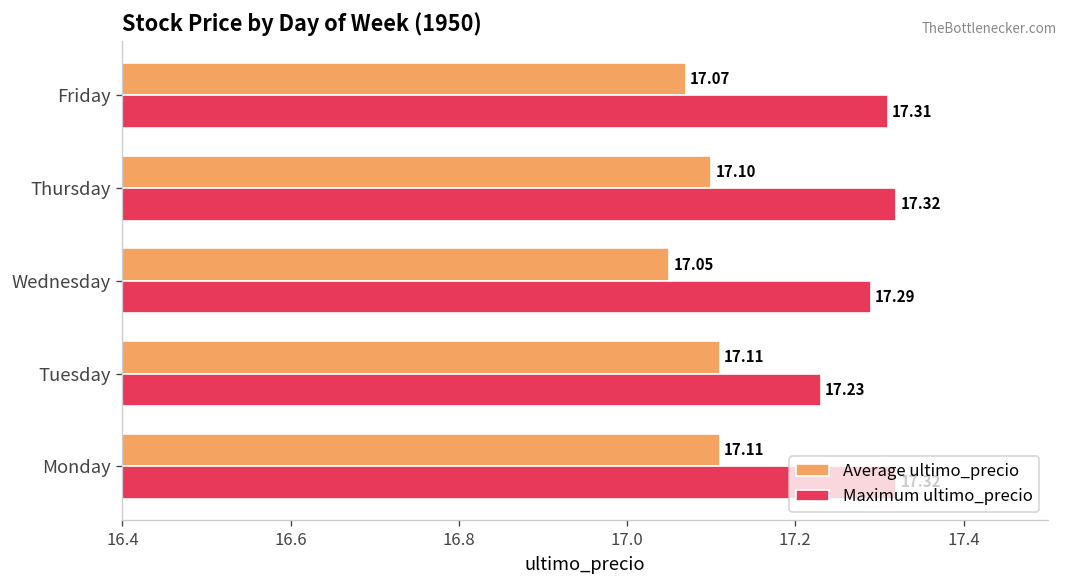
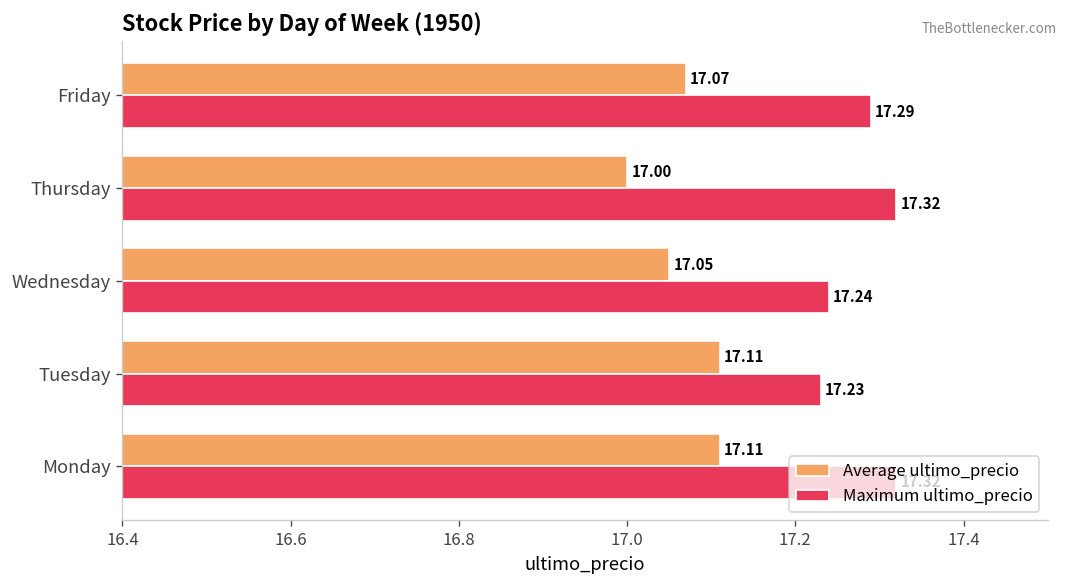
  {
    "Average ultimo_precio": {
      "Friday": 17.07,
-     "Thursday": 17.10,
+     "Thursday": 17.00,
      "Wednesday": 17.05,
      "Tuesday": 17.11,
      "Monday": 17.11
    },
    "Maximum ultimo_precio": {
-     "Friday": 17.31,
+     "Friday": 17.29,
      "Thursday": 17.32,
-     "Wednesday": 17.29,
+     "Wednesday": 17.24,
      "Tuesday": 17.23
    }
  }
